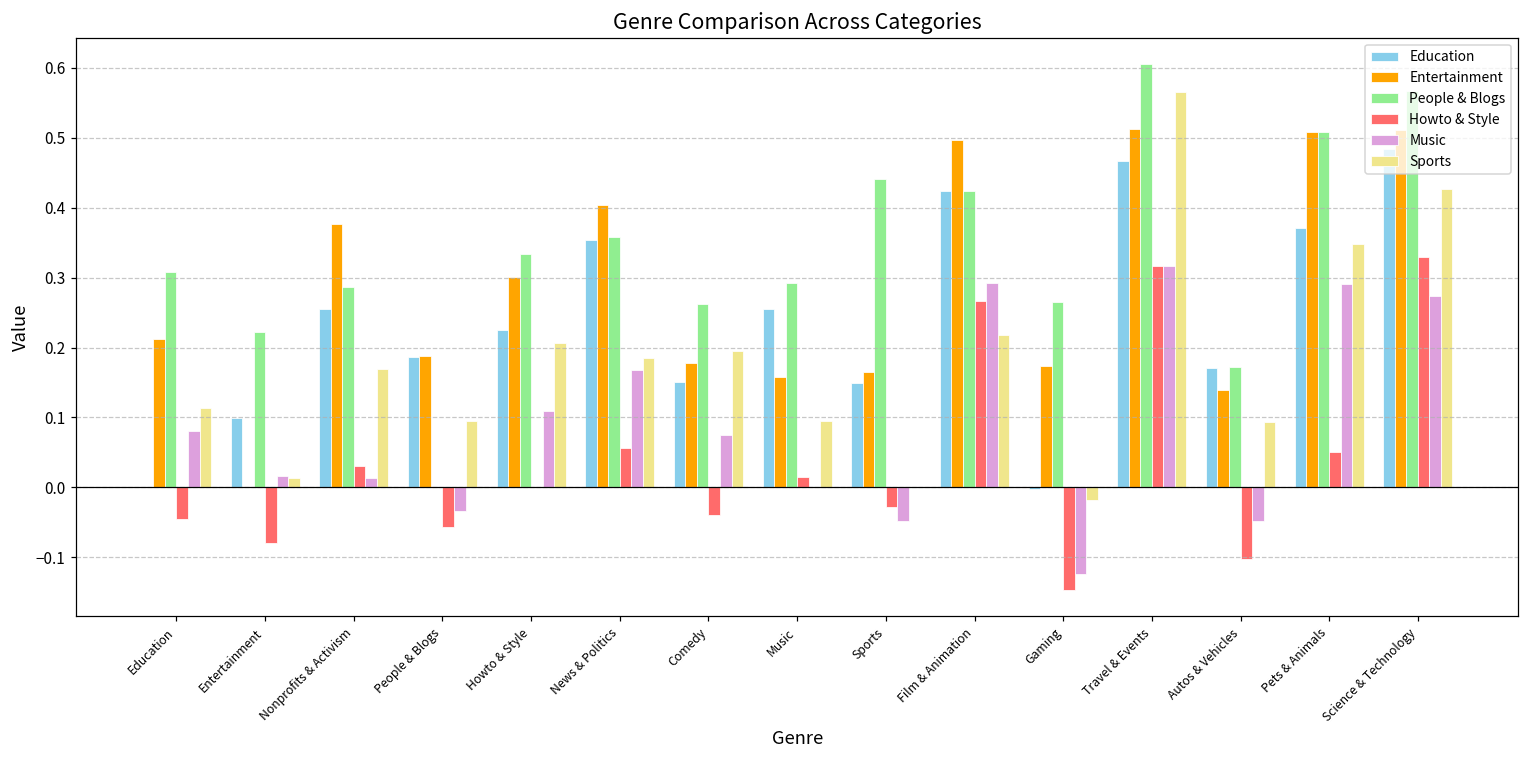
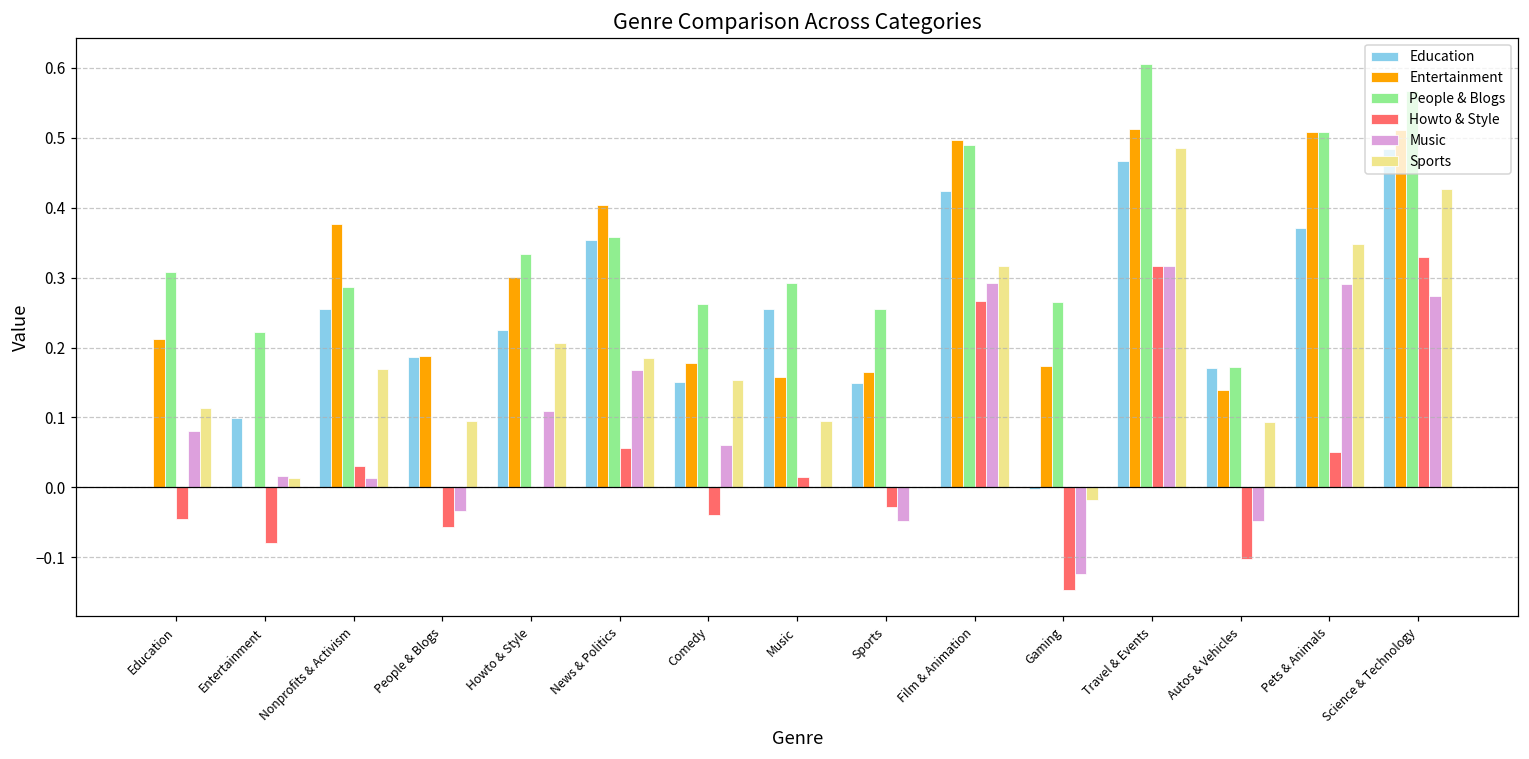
  {
    "Education": {
      "Education": 0.00,
      "Entertainment": 0.10,
      "Nonprofits & Activism": 0.26,
      "People & Blogs": 0.19,
      "Howto & Style": 0.23,
      "News & Politics": 0.35,
      "Comedy": 0.15,
      "Music": 0.25,
      "Sports": 0.15,
      "Film & Animation": 0.42,
      "Travel & Events": 0.47,
      "Autos & Vehicles": 0.17,
      "Pets & Animals": 0.37
    },
    "Entertainment": {
      "Education": 0.21,
      "Entertainment": 0.00,
      "Nonprofits & Activism": 0.38,
      "People & Blogs": 0.19,
      "Howto & Style": 0.30,
      "News & Politics": 0.40,
      "Comedy": 0.18,
      "Music": 0.16,
      "Sports": 0.16,
      "Film & Animation": 0.50,
      "Gaming": 0.17,
      "Travel & Events": 0.51,
      "Autos & Vehicles": 0.14,
      "Pets & Animals": 0.51
    },
    "People & Blogs": {
      "Education": 0.31,
      "Entertainment": 0.22,
      "Nonprofits & Activism": 0.29,
      "People & Blogs": 0.00,
      "Howto & Style": 0.33,
      "News & Politics": 0.36,
      "Comedy": 0.26,
      "Music": 0.29,
-     "Sports": 0.44,
-     "Film & Animation": 0.42,
+     "Sports": 0.26,
+     "Film & Animation": 0.49,
      "Gaming": 0.27,
      "Travel & Events": 0.61,
      "Autos & Vehicles": 0.17,
      "Pets & Animals": 0.51
    },
    "Howto & Style": {
      "Education": -0.04,
      "Entertainment": -0.08,
      "Nonprofits & Activism": 0.03,
      "People & Blogs": -0.06,
      "Howto & Style": 0.00,
      "News & Politics": 0.06,
      "Comedy": -0.04,
      "Music": 0.01,
      "Sports": -0.03,
      "Film & Animation": 0.27,
      "Gaming": -0.15,
      "Travel & Events": 0.32,
      "Autos & Vehicles": -0.10,
      "Pets & Animals": 0.05,
      "Science & Technology": 0.33
    },
    "Music": {
      "Education": 0.08,
      "Entertainment": 0.02,
      "Nonprofits & Activism": 0.01,
      "People & Blogs": -0.03,
      "Howto & Style": 0.11,
      "News & Politics": 0.17,
-     "Comedy": 0.07,
+     "Comedy": 0.06,
      "Music": 0.00,
      "Sports": -0.05,
      "Film & Animation": 0.29,
      "Gaming": -0.12,
      "Travel & Events": 0.32,
      "Autos & Vehicles": -0.05,
      "Pets & Animals": 0.29,
      "Science & Technology": 0.27
    },
    "Sports": {
      "Education": 0.11,
      "Entertainment": 0.01,
      "Nonprofits & Activism": 0.17,
      "People & Blogs": 0.09,
      "Howto & Style": 0.21,
      "News & Politics": 0.18,
-     "Comedy": 0.19,
+     "Comedy": 0.15,
      "Music": 0.09,
      "Sports": 0.00,
-     "Film & Animation": 0.22,
+     "Film & Animation": 0.32,
      "Gaming": -0.02,
-     "Travel & Events": 0.56,
+     "Travel & Events": 0.49,
      "Autos & Vehicles": 0.09,
      "Pets & Animals": 0.35,
      "Science & Technology": 0.43
    }
  }
